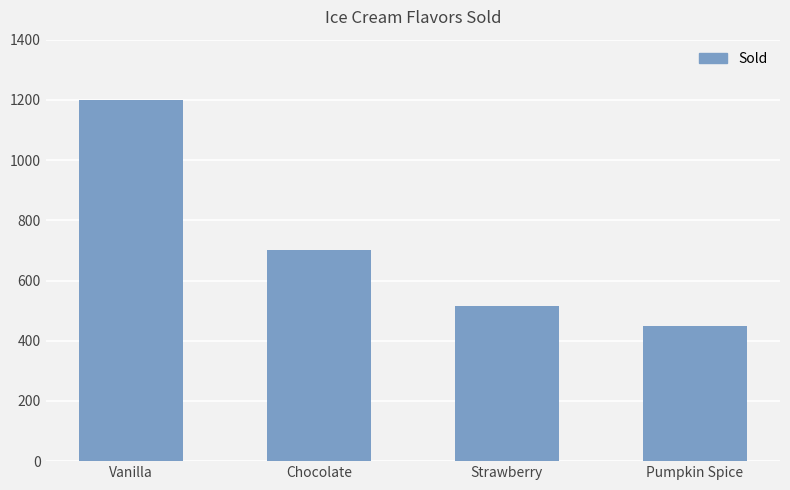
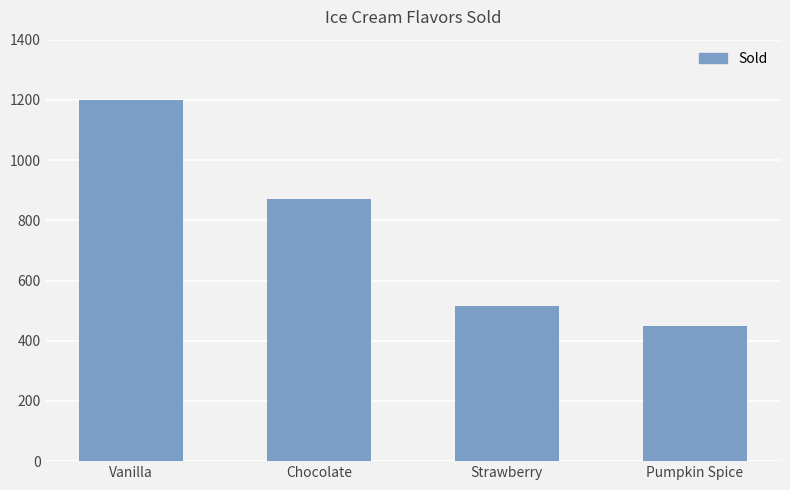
  {
    "Vanilla": 1200,
-   "Chocolate": 700,
+   "Chocolate": 870,
    "Strawberry": 520,
    "Pumpkin Spice": 450
  }
